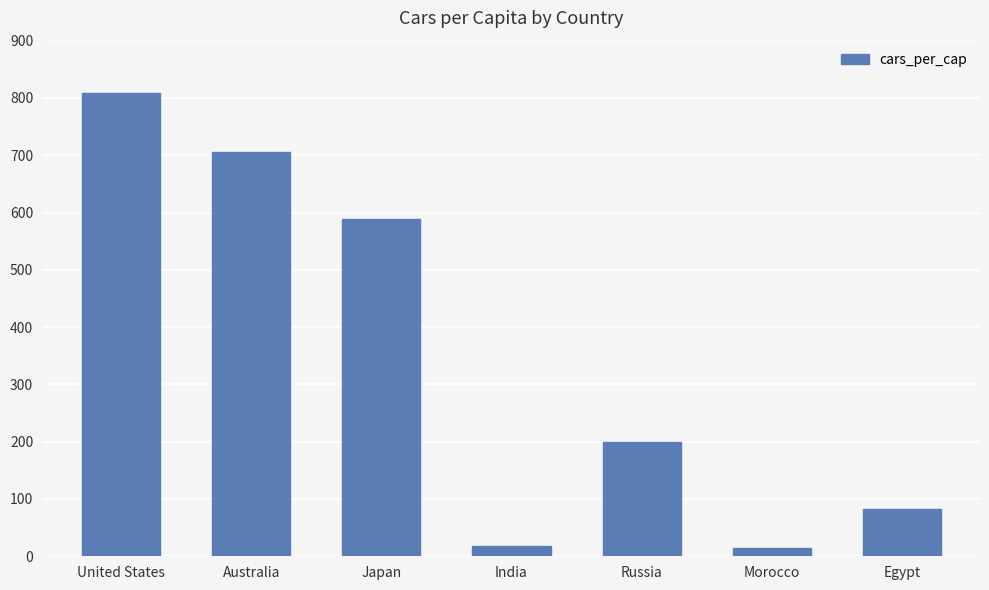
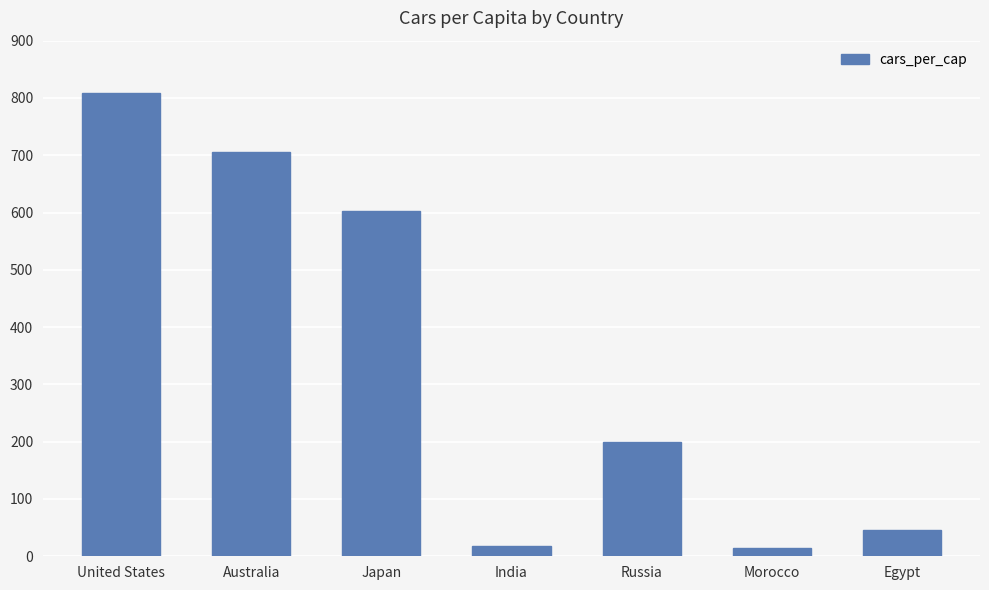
  {
    "United States": 810,
    "Australia": 710,
-   "Japan": 590,
+   "Japan": 600,
    "India": 20,
    "Russia": 200,
    "Morocco": 20,
-   "Egypt": 80
+   "Egypt": 50
  }
